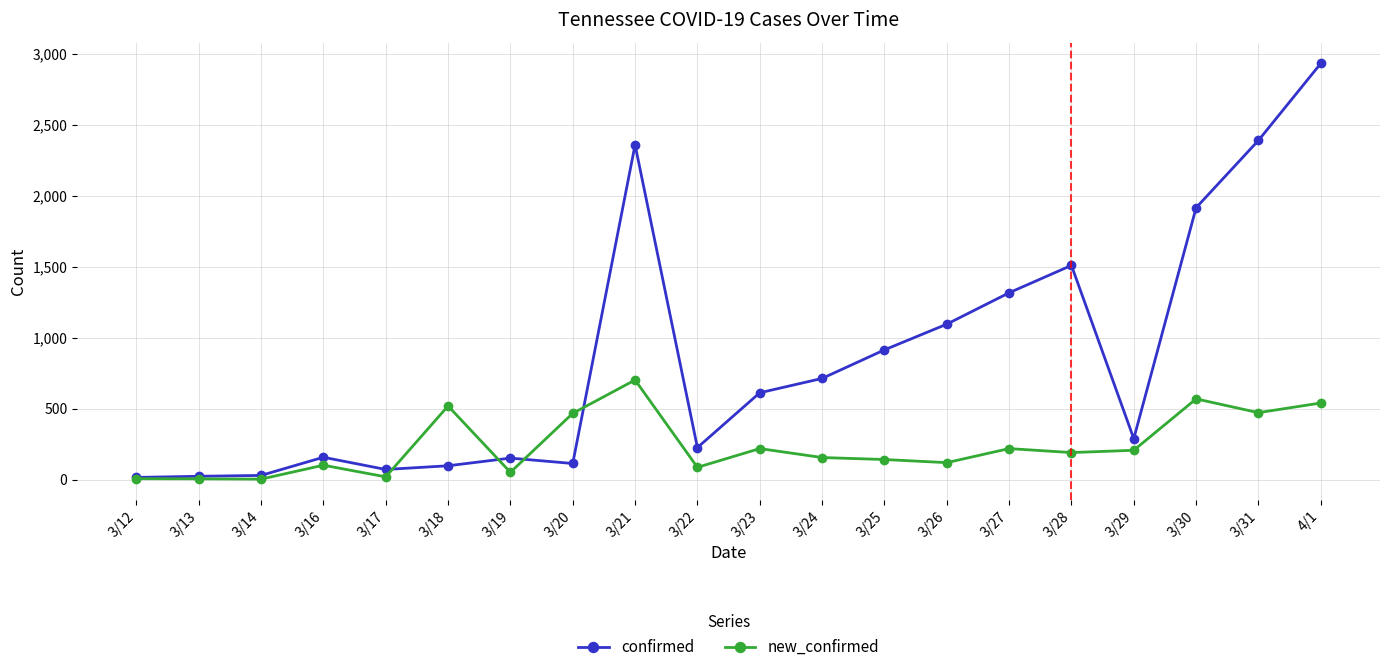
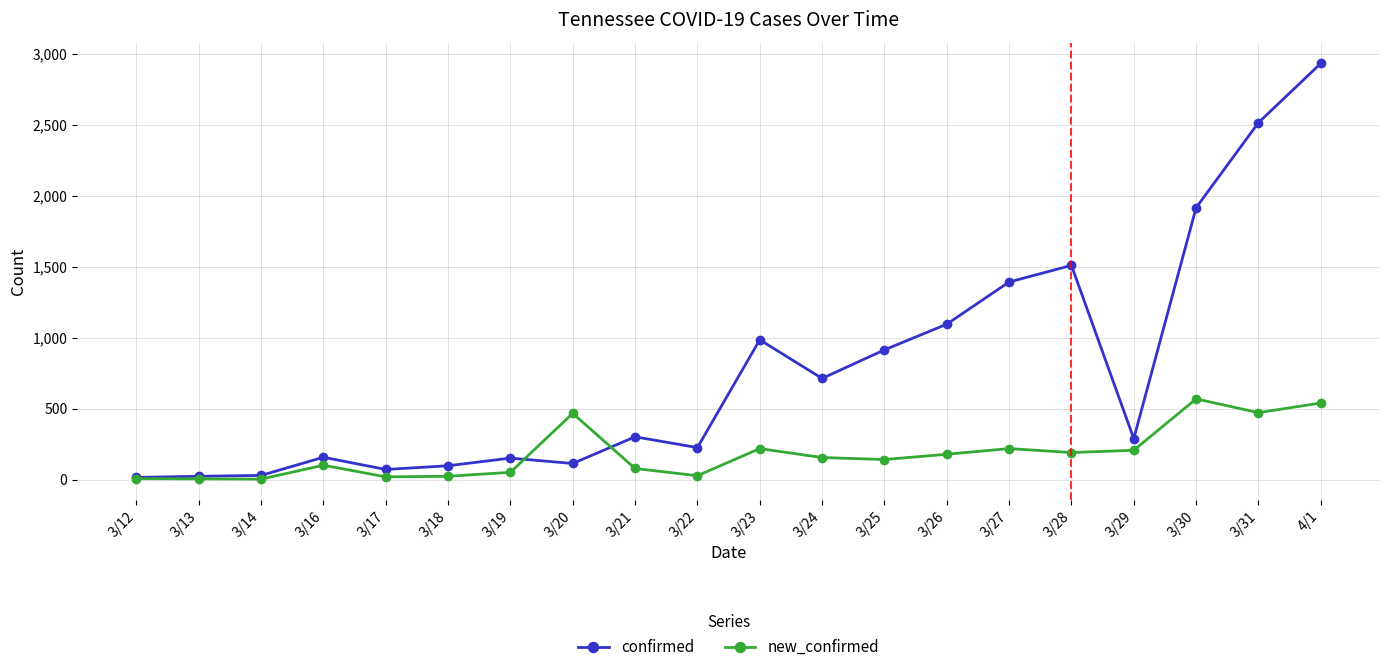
  {
    "confirmed": {
      "3/13": "30",
      "3/14": "30",
      "3/16": "160",
      "3/17": "70",
      "3/18": "100",
      "3/19": "150",
      "3/20": "120",
-     "3/21": "2,360",
+     "3/21": "300",
      "3/22": "230",
-     "3/23": "610",
+     "3/23": "990",
      "3/24": "720",
      "3/25": "920",
      "3/26": "1,100",
-     "3/27": "1,320",
+     "3/27": "1,390",
      "3/28": "1,510",
      "3/29": "290",
      "3/30": "1,920",
-     "3/31": "2,390",
+     "3/31": "2,520",
      "4/1": "2,930"
    },
    "new_confirmed": {
      "3/13": "10",
      "3/14": "10",
      "3/16": "100",
      "3/17": "20",
-     "3/18": "520",
+     "3/18": "30",
      "3/19": "50",
      "3/20": "470",
-     "3/21": "700",
-     "3/22": "90",
+     "3/21": "80",
+     "3/22": "30",
      "3/23": "220",
      "3/24": "160",
      "3/25": "140",
-     "3/26": "120",
+     "3/26": "180",
      "3/27": "220",
      "3/28": "190",
      "3/29": "210",
      "3/30": "570",
      "3/31": "470",
      "4/1": "540"
    }
  }
